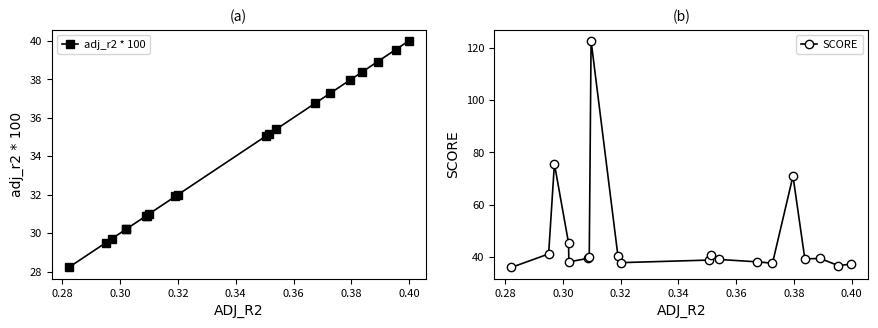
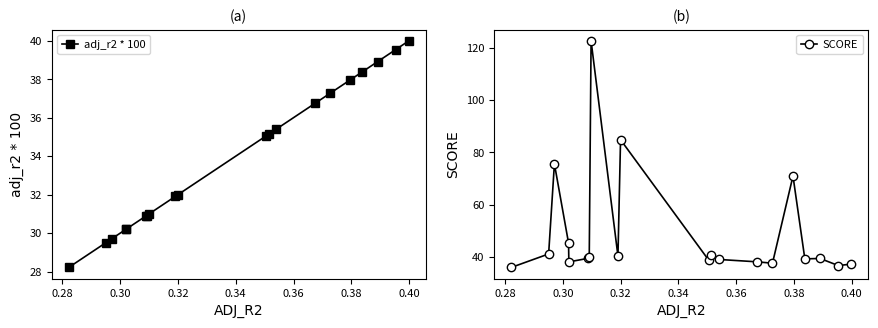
  {
    "(a)": {
      "0.32": 32.0
    },
    "(b)": {
-     "0.32": 38
+     "0.32": 85
    }
  }
